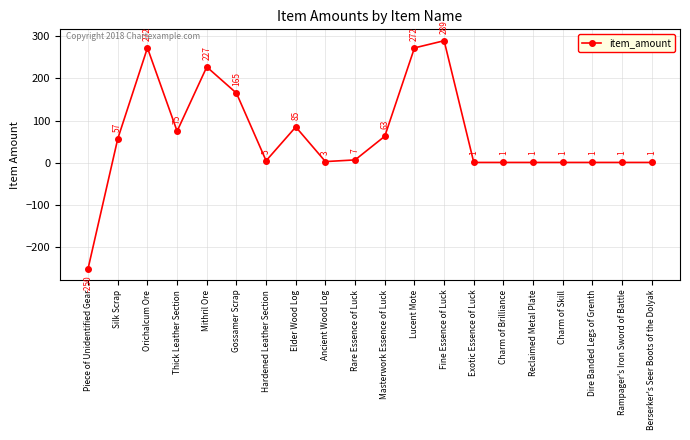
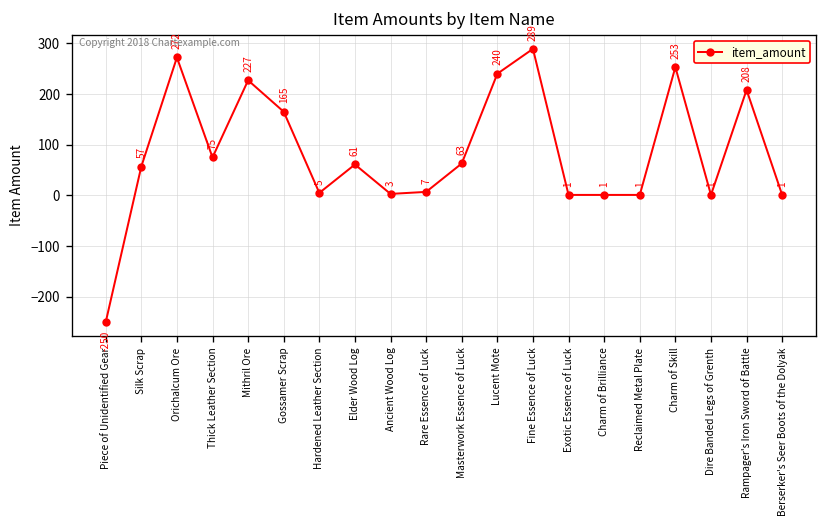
  {
    "Piece of Unidentified Gear": -250,
    "Silk Scrap": 57,
    "Thick Leather Section": 75,
    "Mithril Ore": 227,
    "Gossamer Scrap": 165,
    "Hardened Leather Section": 5,
-   "Elder Wood Log": 85,
+   "Elder Wood Log": 61,
    "Ancient Wood Log": 3,
    "Rare Essence of Luck": 7,
    "Masterwork Essence of Luck": 63,
-   "Lucent Mote": 272,
+   "Lucent Mote": 240,
    "Fine Essence of Luck": 289,
    "Exotic Essence of Luck": 1,
    "Charm of Brilliance": 1,
    "Reclaimed Metal Plate": 1,
-   "Charm of Skill": 1,
+   "Charm of Skill": 253,
    "Dire Banded Legs of Grenth": 1,
-   "Rampager's Iron Sword of Battle": 1,
+   "Rampager's Iron Sword of Battle": 208,
    "Berserker's Seer Boots of the Dolyak": 1
  }
